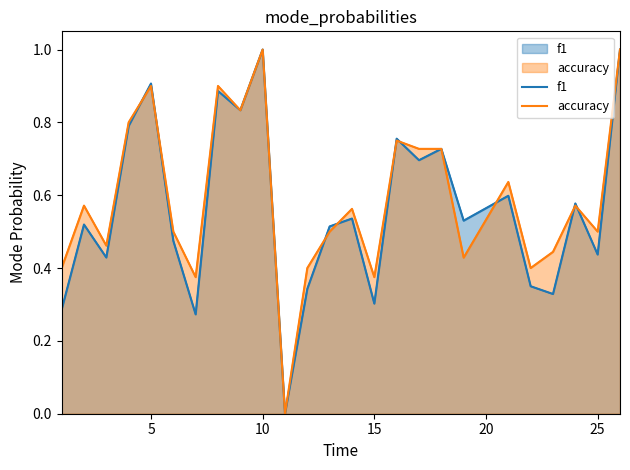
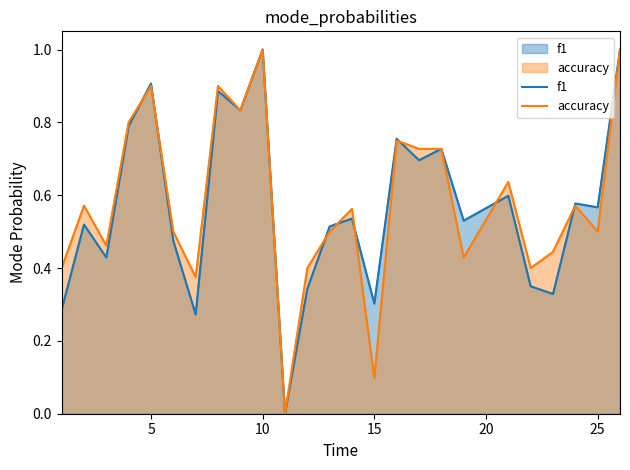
  {
    "f1": {
      "15": 0.30,
-     "25": 0.44
+     "25": 0.57
    },
    "accuracy": {
-     "15": 0.38,
+     "15": 0.10,
      "25": 0.50
    }
  }
